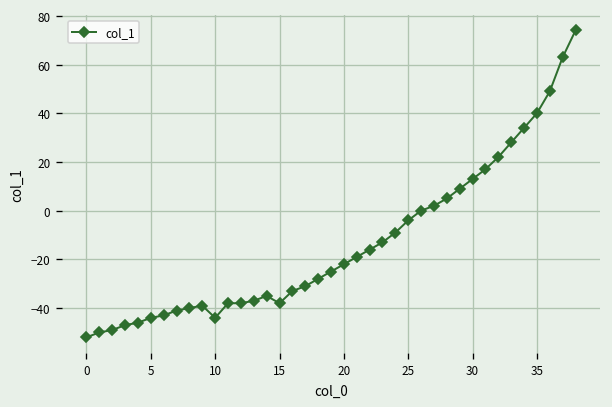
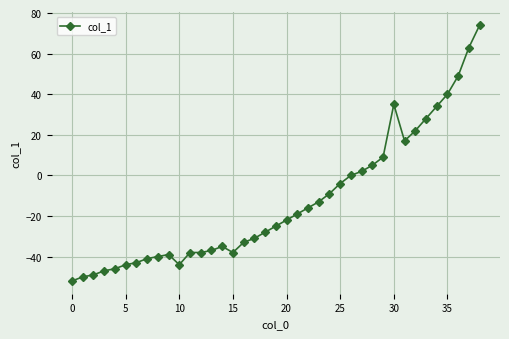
  {
    "0": -52,
    "5": -44,
    "10": -44,
    "15": -38,
    "20": -22,
    "25": -4,
-   "30": 13,
+   "30": 35,
    "35": 40
  }
